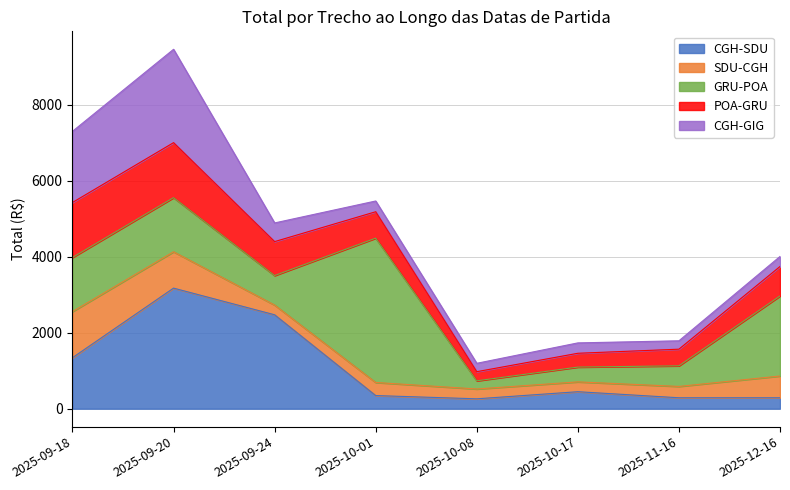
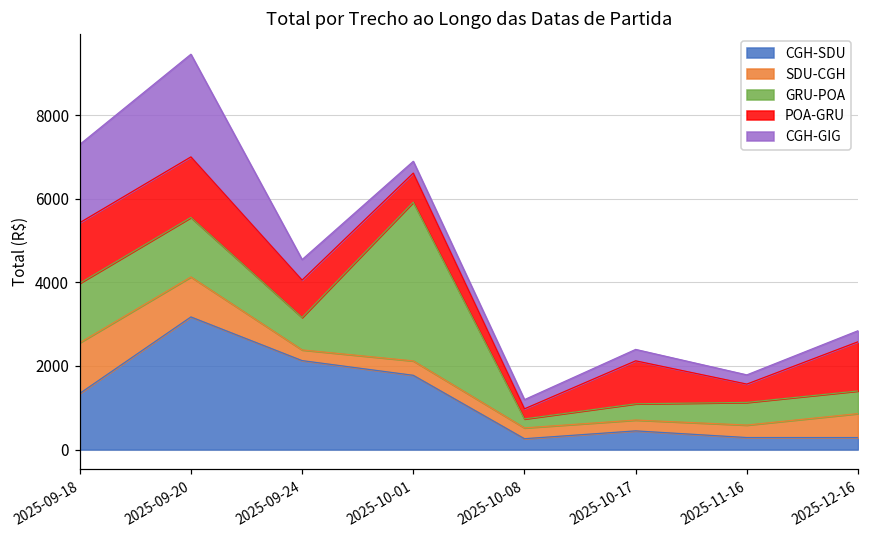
  {
    "CGH-SDU": {
      "2025-09-18": 1300,
      "2025-09-20": 3200,
-     "2025-09-24": 2500,
-     "2025-10-01": 300,
+     "2025-09-24": 2100,
+     "2025-10-01": 1800,
      "2025-10-08": 300,
      "2025-10-17": 400,
      "2025-11-16": 300,
      "2025-12-16": 300
    },
    "SDU-CGH": {
      "2025-09-18": 1200,
      "2025-09-20": 1000,
      "2025-09-24": 300,
      "2025-10-01": 300,
      "2025-10-08": 300,
      "2025-10-17": 300,
      "2025-11-16": 300,
      "2025-12-16": 600
    },
    "GRU-POA": {
      "2025-09-18": 1400,
      "2025-09-20": 1400,
      "2025-09-24": 800,
      "2025-10-01": 3800,
      "2025-10-08": 200,
      "2025-10-17": 400,
      "2025-11-16": 500,
-     "2025-12-16": 2100
+     "2025-12-16": 500
    },
    "POA-GRU": {
      "2025-09-18": 1400,
      "2025-09-20": 1400,
      "2025-09-24": 900,
      "2025-10-01": 700,
      "2025-10-08": 200,
-     "2025-10-17": 400,
+     "2025-10-17": 1000,
      "2025-11-16": 400,
-     "2025-12-16": 800
+     "2025-12-16": 1200
    },
    "CGH-GIG": {
      "2025-09-18": 1900,
      "2025-09-20": 2500,
      "2025-09-24": 500,
      "2025-10-01": 300,
      "2025-10-08": 200,
      "2025-10-17": 300,
      "2025-11-16": 200,
      "2025-12-16": 300
    }
  }
